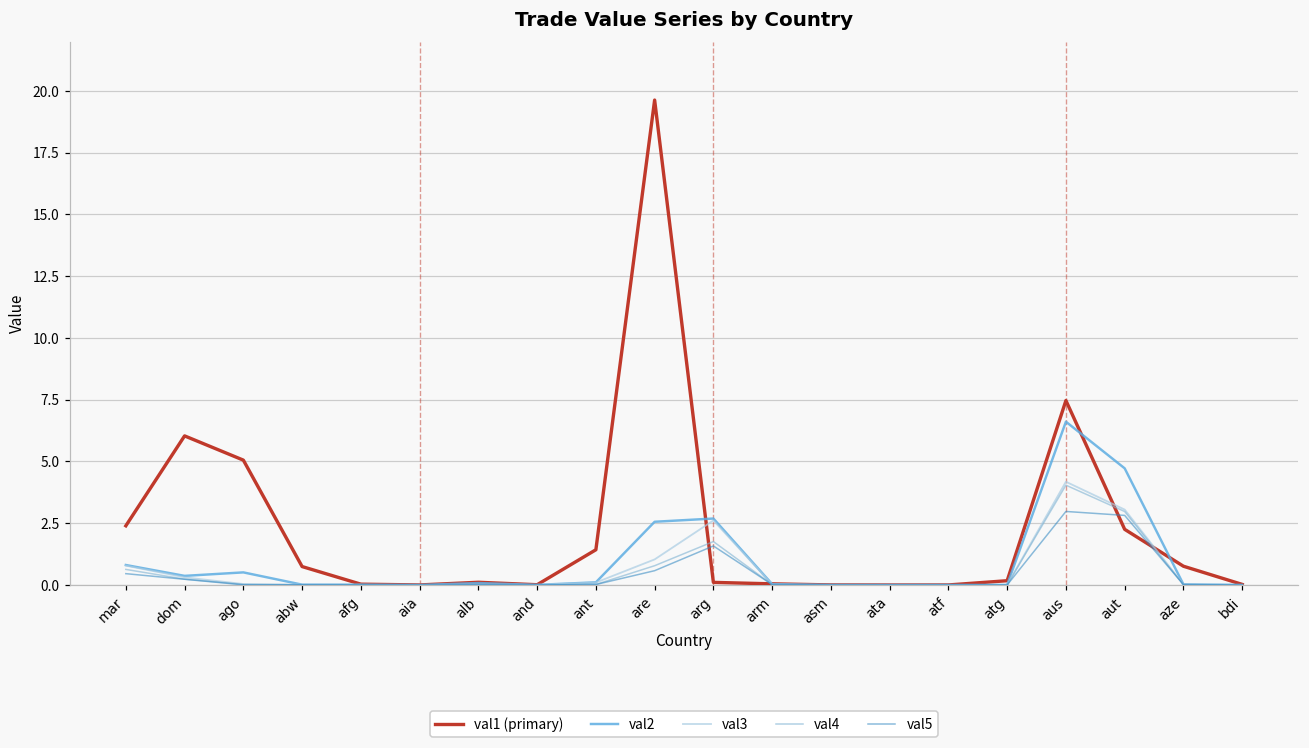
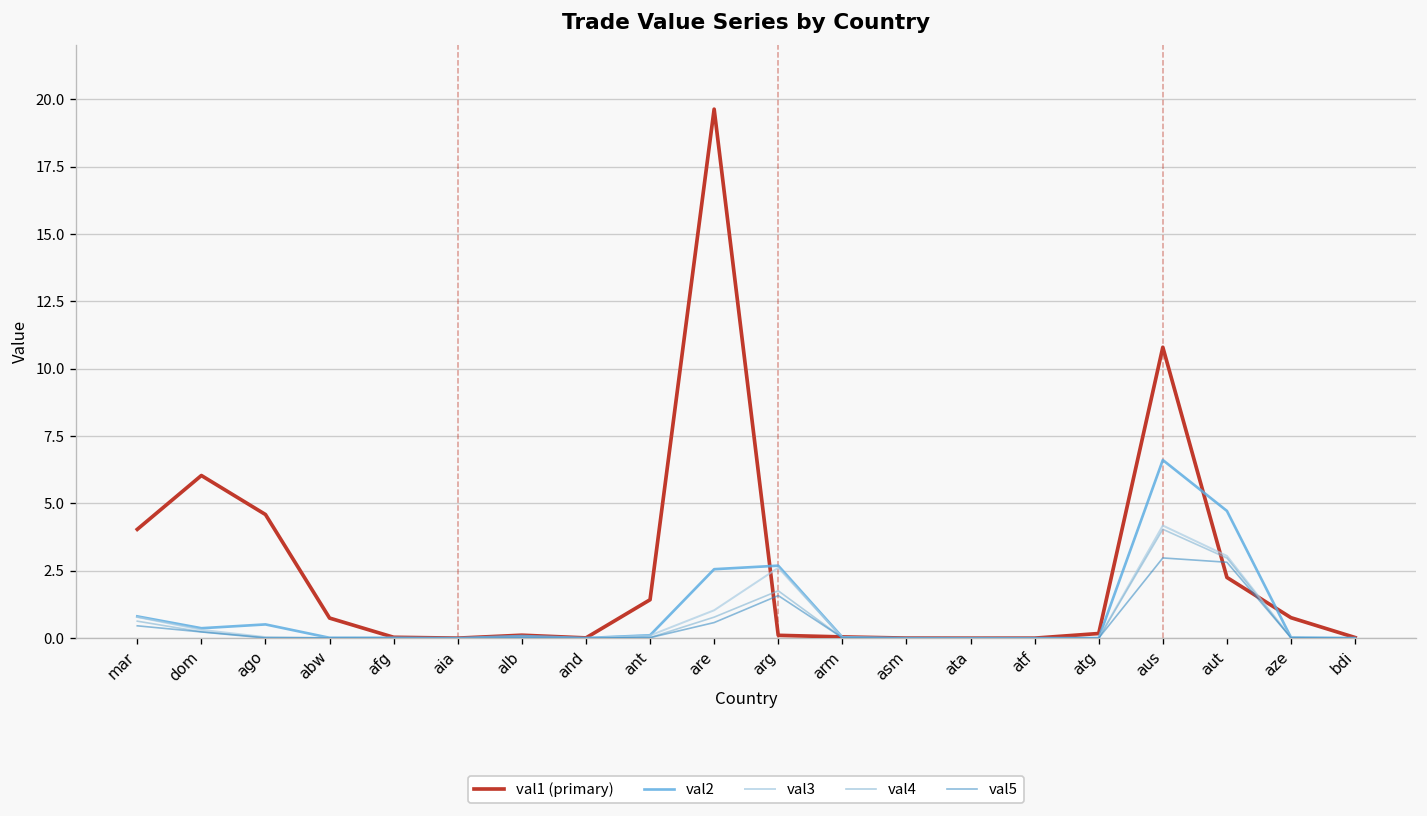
  {
    "val1 (primary)": {
-     "mar": 2.4,
+     "mar": 4.0,
      "dom": 6.0,
-     "ago": 5.1,
+     "ago": 4.6,
      "abw": 0.7,
      "ant": 1.4,
      "are": 19.6,
      "arg": 0.1,
      "atg": 0.2,
-     "aus": 7.5,
+     "aus": 10.8,
      "aut": 2.3,
      "aze": 0.8
    }
  }
